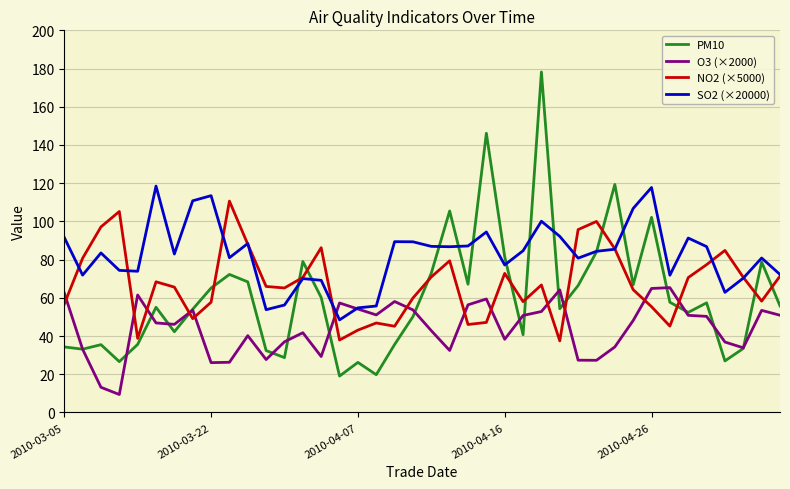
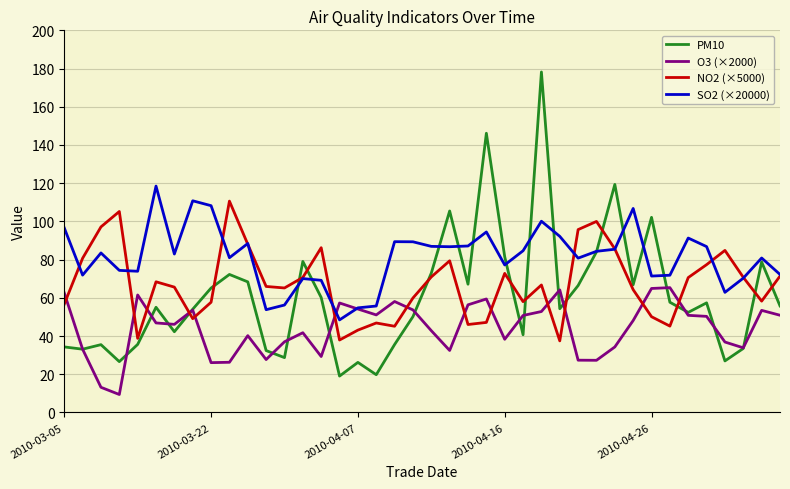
  {
    "PM10": {
      "2010-03-05": 34,
      "2010-03-22": 65,
      "2010-04-07": 26,
      "2010-04-16": 82,
      "2010-04-26": 102
    },
    "O3 (×2000)": {
      "2010-03-05": 63,
      "2010-03-22": 26,
      "2010-04-16": 38,
      "2010-04-26": 65
    },
    "NO2 (×5000)": {
      "2010-03-05": 57,
      "2010-03-22": 58,
      "2010-04-07": 43,
      "2010-04-16": 73,
-     "2010-04-26": 55
+     "2010-04-26": 50
    },
    "SO2 (×20000)": {
-     "2010-03-05": 92,
-     "2010-03-22": 113,
+     "2010-03-05": 97,
+     "2010-03-22": 108,
      "2010-04-16": 77,
-     "2010-04-26": 118
+     "2010-04-26": 71
    }
  }
